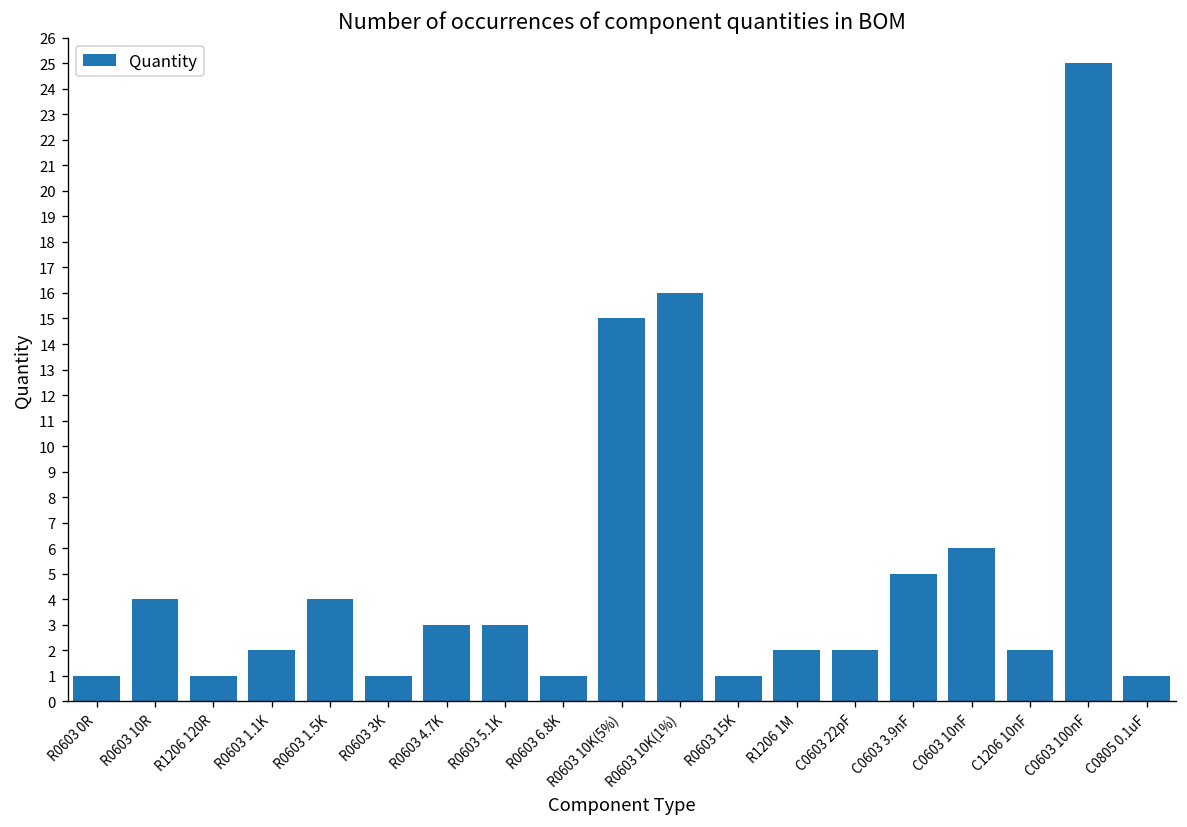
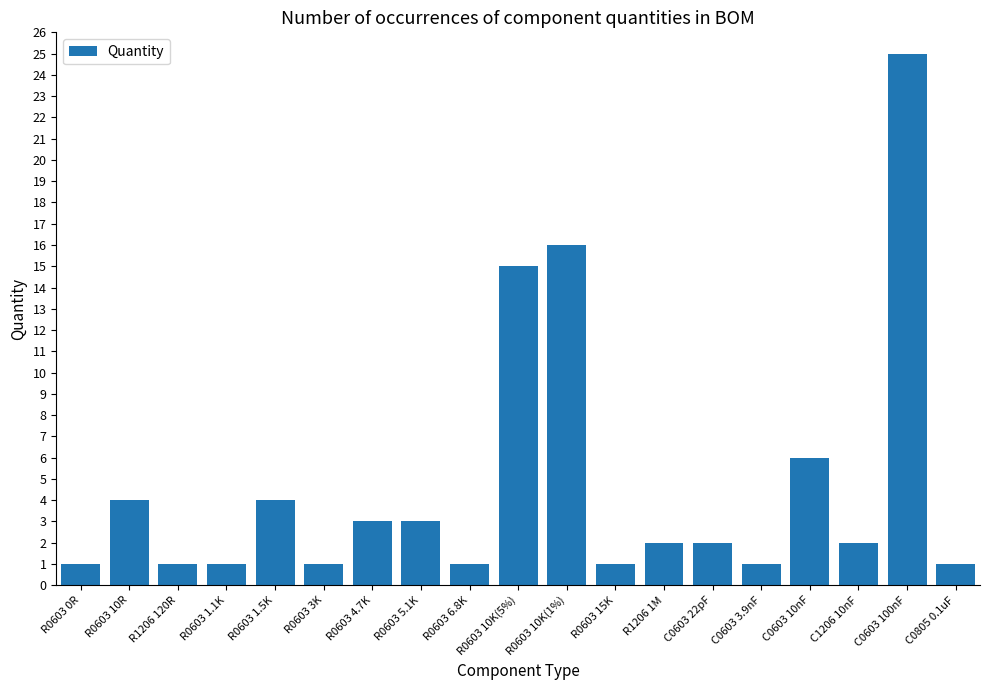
  {
    "R0603 0R": 1,
    "R0603 10R": 4,
    "R1206 120R": 1,
-   "R0603 1.1K": 2,
+   "R0603 1.1K": 1,
    "R0603 1.5K": 4,
    "R0603 3K": 1,
    "R0603 4.7K": 3,
    "R0603 5.1K": 3,
    "R0603 6.8K": 1,
    "R0603 10K(5%)": 15,
    "R0603 10K(1%)": 16,
    "R0603 15K": 1,
    "R1206 1M": 2,
    "C0603 22pF": 2,
-   "C0603 3.9nF": 5,
+   "C0603 3.9nF": 1,
    "C0603 10nF": 6,
    "C1206 10nF": 2,
    "C0603 100nF": 25,
    "C0805 0.1uF": 1
  }
